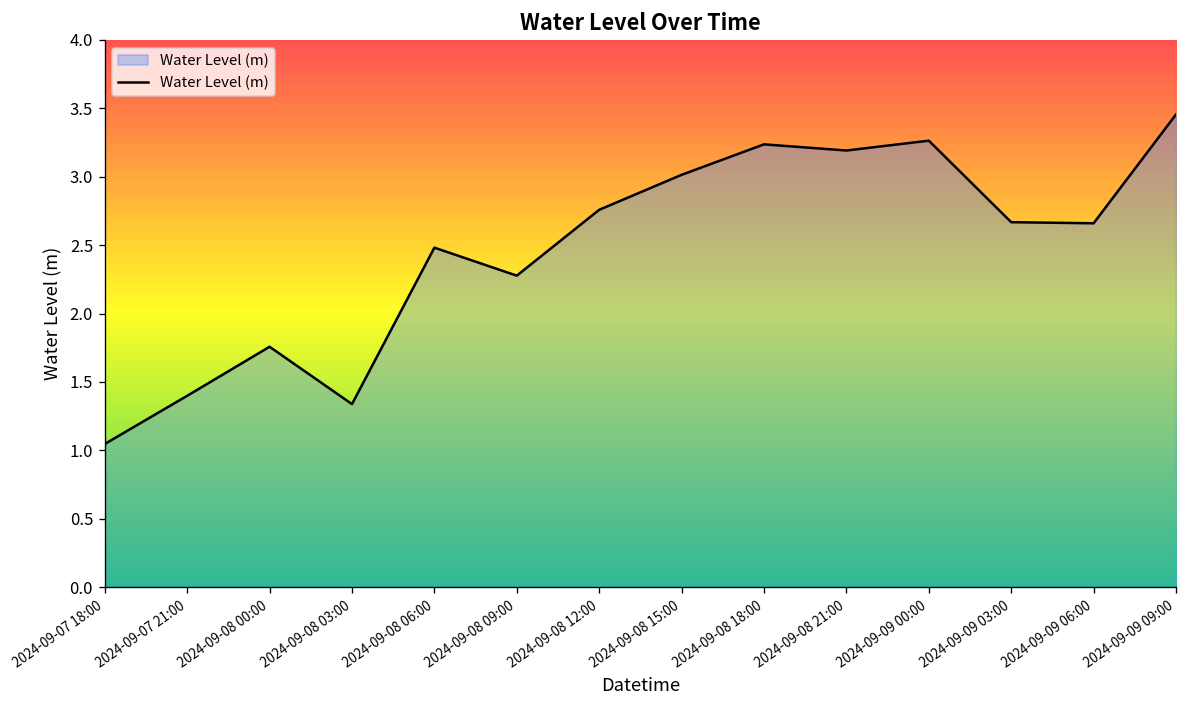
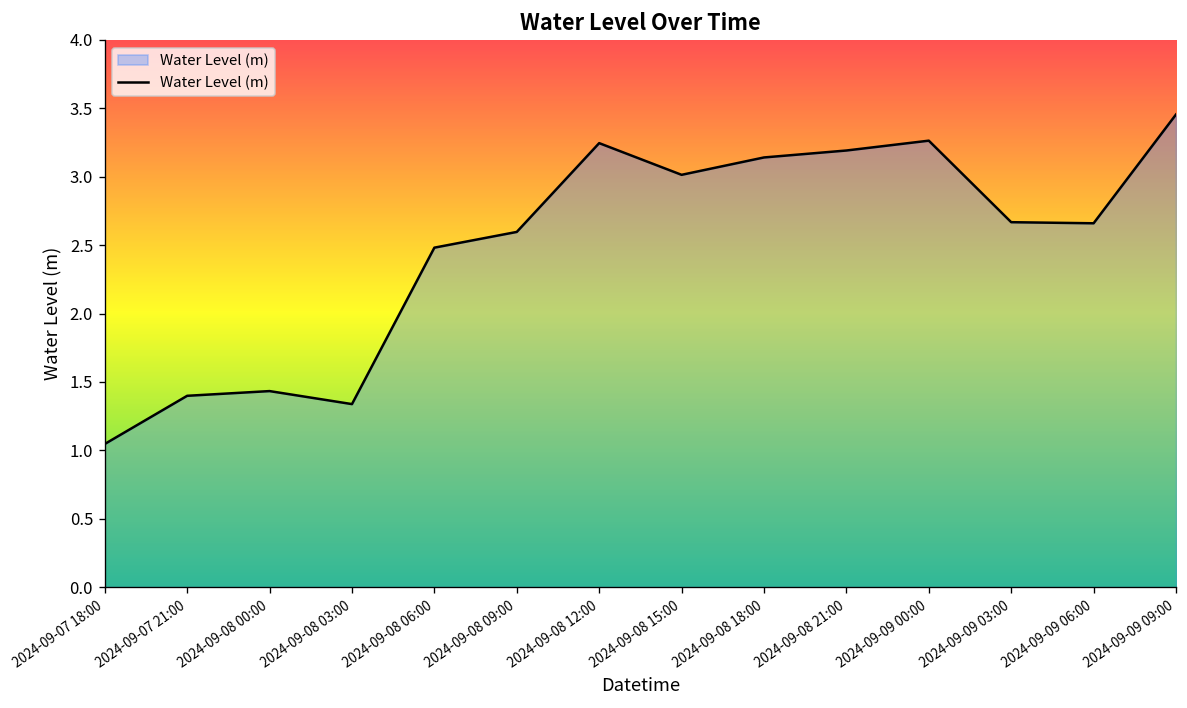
  {
    "2024-09-07 18:00": 1.05,
    "2024-09-07 21:00": 1.40,
-   "2024-09-08 00:00": 1.76,
+   "2024-09-08 00:00": 1.43,
    "2024-09-08 03:00": 1.34,
    "2024-09-08 06:00": 2.48,
-   "2024-09-08 09:00": 2.28,
-   "2024-09-08 12:00": 2.76,
+   "2024-09-08 09:00": 2.60,
+   "2024-09-08 12:00": 3.25,
    "2024-09-08 15:00": 3.01,
-   "2024-09-08 18:00": 3.24,
+   "2024-09-08 18:00": 3.14,
    "2024-09-08 21:00": 3.19,
    "2024-09-09 00:00": 3.26,
    "2024-09-09 03:00": 2.67,
    "2024-09-09 06:00": 2.66,
    "2024-09-09 09:00": 3.46
  }
